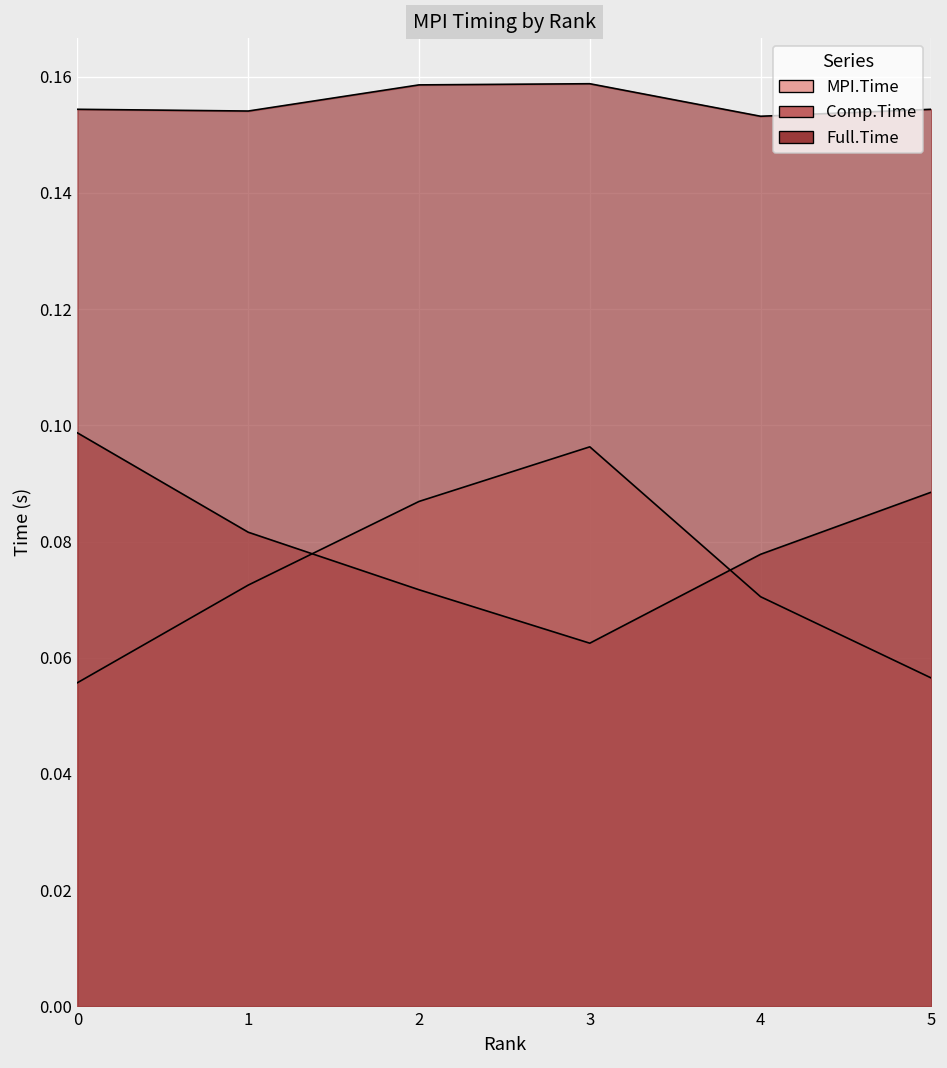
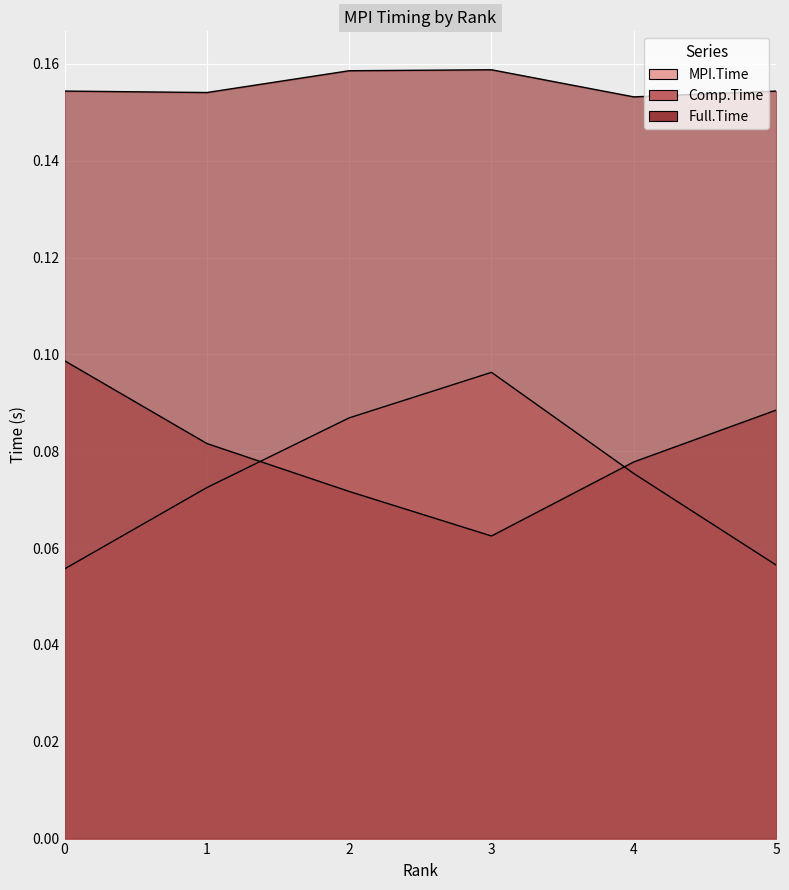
  {
    "MPI.Time": {
      "0": 0.056,
      "1": 0.073,
      "2": 0.087,
      "3": 0.096,
-     "4": 0.071,
+     "4": 0.075,
      "5": 0.057
    }
  }
